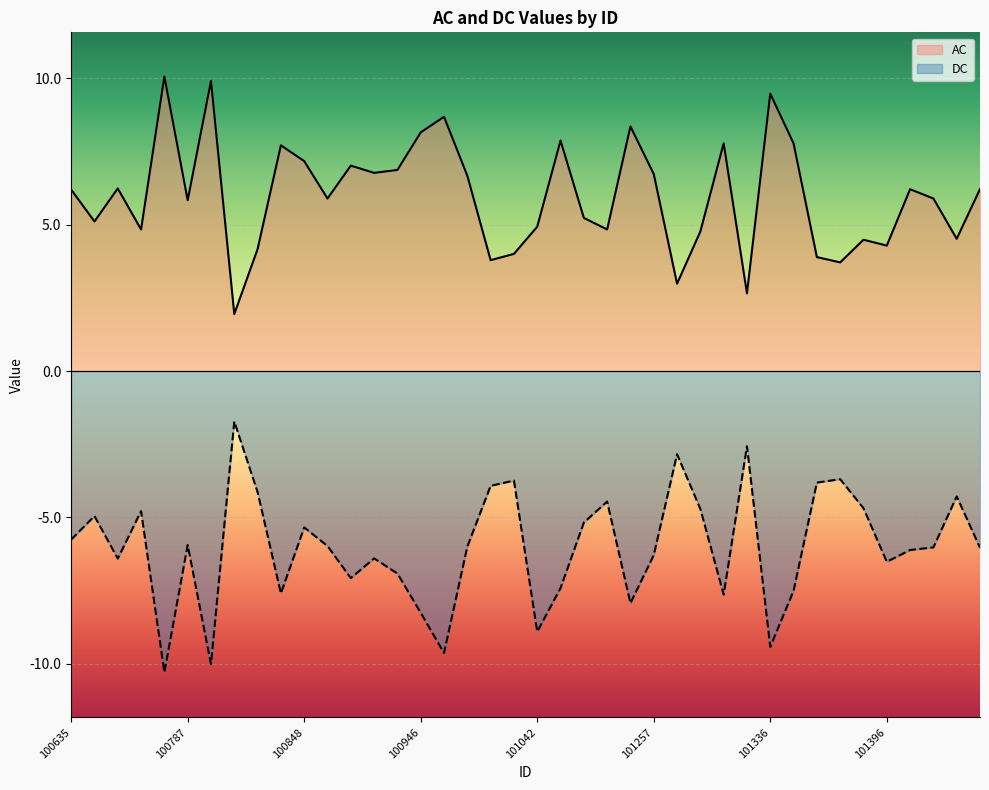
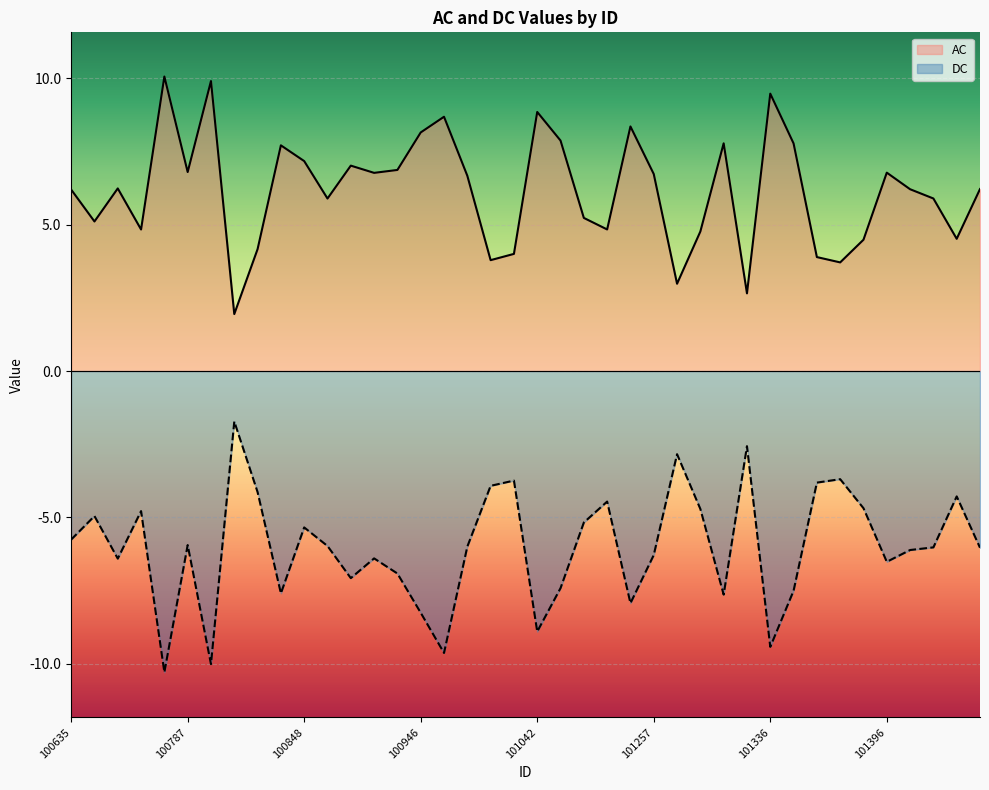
  {
    "AC": {
      "100635": 6.2,
-     "100787": 5.8,
+     "100787": 6.8,
      "100848": 7.2,
      "100946": 8.2,
-     "101042": 4.9,
+     "101042": 8.9,
      "101257": 6.7,
      "101336": 9.5,
-     "101396": 4.3
+     "101396": 6.8
    }
  }
